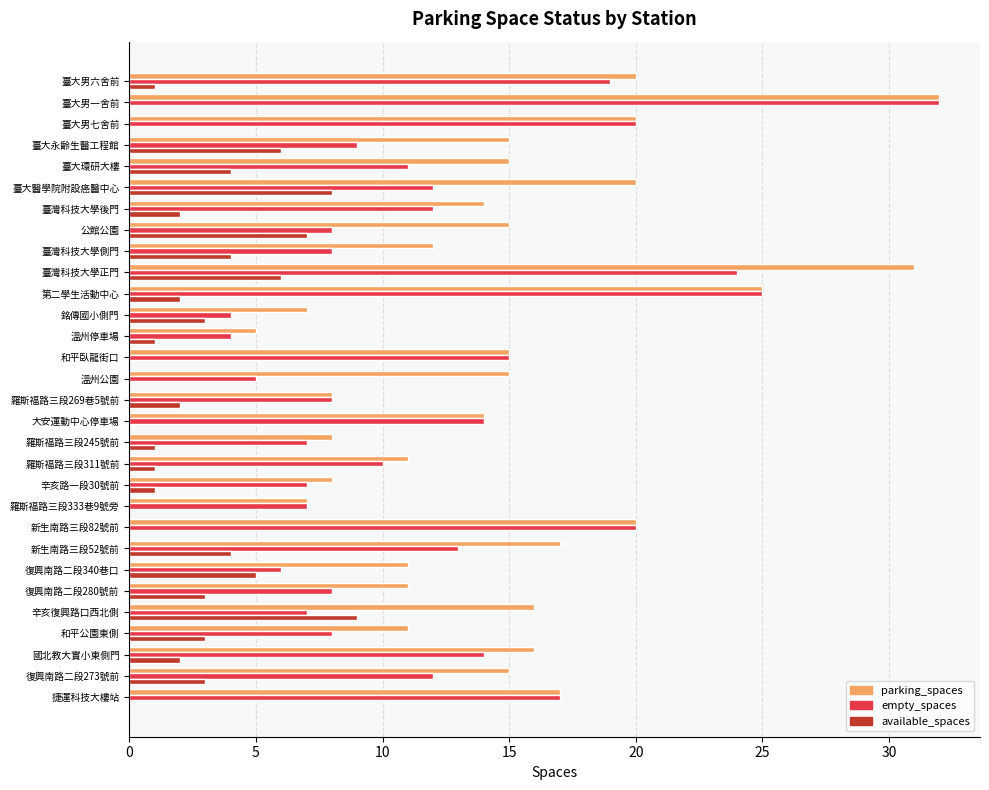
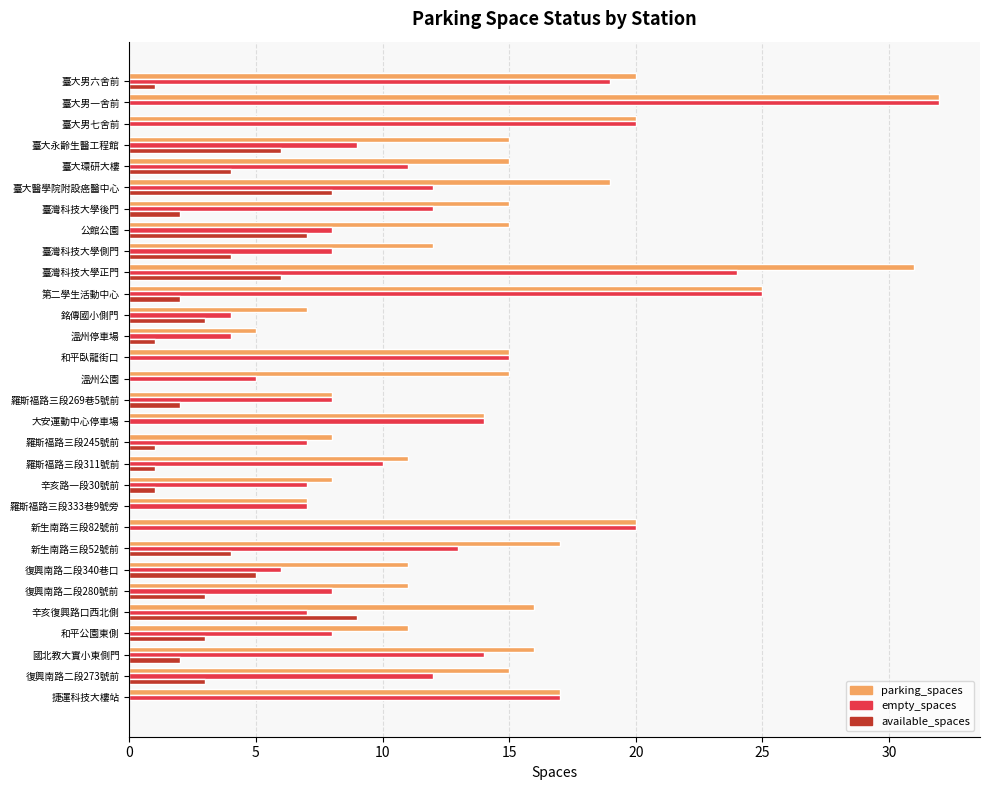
  {
    "parking_spaces": {
      "臺大男六舍前": 20,
      "臺大男一舍前": 32,
      "臺大男七舍前": 20,
      "臺大永齡生醫工程館": 15,
      "臺大環研大樓": 15,
-     "臺大醫學院附設癌醫中心": 20,
-     "臺灣科技大學後門": 14,
+     "臺大醫學院附設癌醫中心": 19,
+     "臺灣科技大學後門": 15,
      "公館公園": 15,
      "臺灣科技大學側門": 12,
      "臺灣科技大學正門": 31,
      "第二學生活動中心": 25,
      "銘傳國小側門": 7,
      "溫州停車場": 5,
      "和平臥龍街口": 15,
      "溫州公園": 15,
      "羅斯福路三段269巷5號前": 8,
      "大安運動中心停車場": 14,
      "羅斯福路三段245號前": 8,
      "羅斯福路三段311號前": 11,
      "辛亥路一段30號前": 8,
      "羅斯福路三段333巷9號旁": 7,
      "新生南路三段82號前": 20,
      "新生南路三段52號前": 17,
      "復興南路二段340巷口": 11,
      "復興南路二段280號前": 11,
      "辛亥復興路口西北側": 16,
      "和平公園東側": 11,
      "國北教大實小東側門": 16,
      "復興南路二段273號前": 15,
      "捷運科技大樓站": 17
    }
  }
